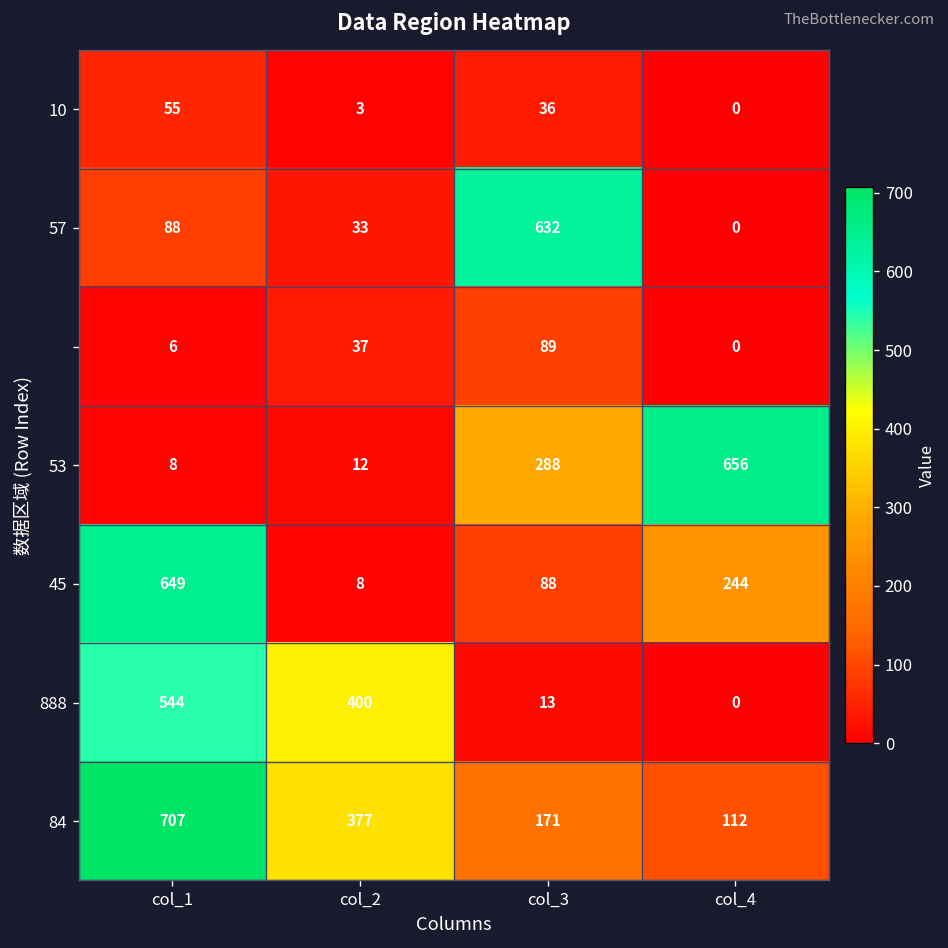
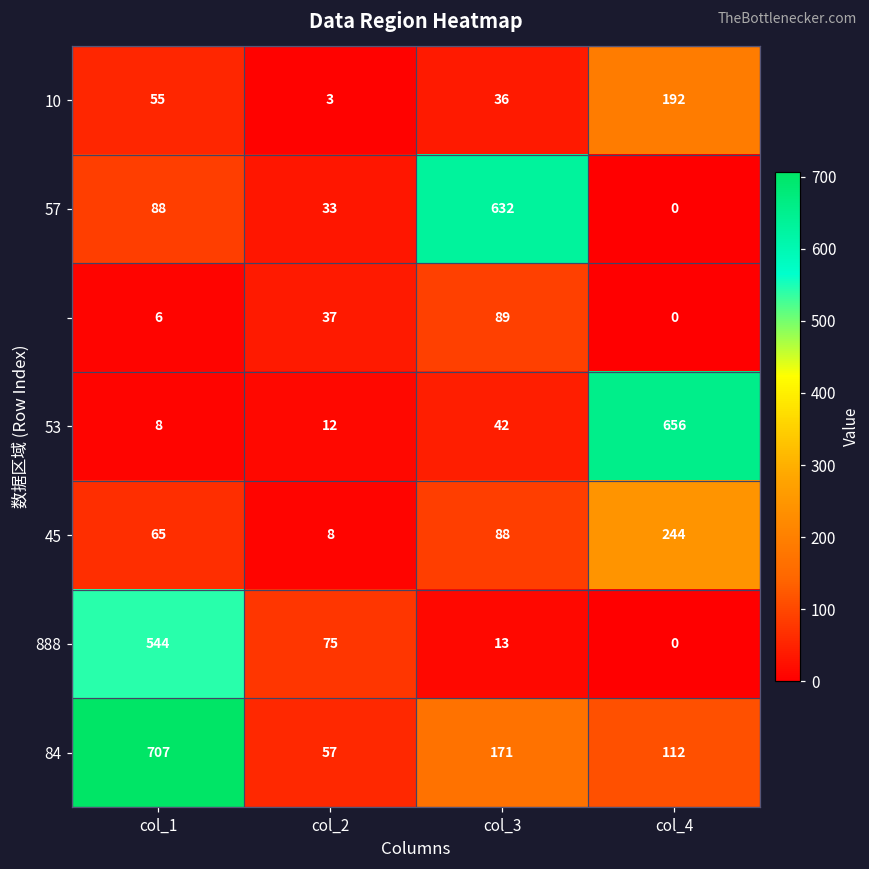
  {
    "10": {
      "col_1": 55,
      "col_2": 3,
      "col_3": 36,
-     "col_4": 0
+     "col_4": 192
    },
    "57": {
      "col_1": 88,
      "col_2": 33,
      "col_3": 632,
      "col_4": 0
    },
    "53": {
      "col_1": 8,
      "col_2": 12,
-     "col_3": 288,
+     "col_3": 42,
      "col_4": 656
    },
    "45": {
-     "col_1": 649,
+     "col_1": 65,
      "col_2": 8,
      "col_3": 88,
      "col_4": 244
    },
    "888": {
      "col_1": 544,
-     "col_2": 400,
+     "col_2": 75,
      "col_3": 13,
      "col_4": 0
    },
    "84": {
      "col_1": 707,
-     "col_2": 377,
+     "col_2": 57,
      "col_3": 171,
      "col_4": 112
    }
  }
